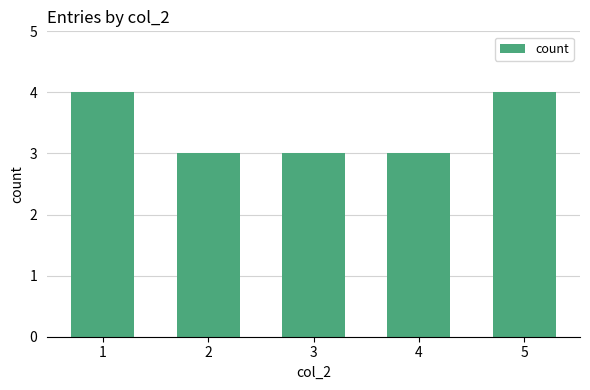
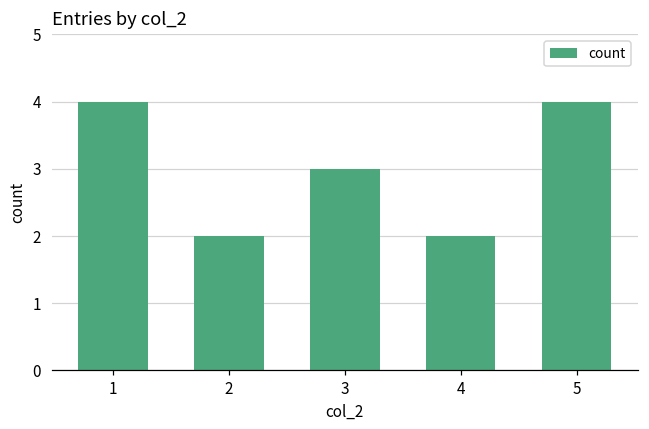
  {
    "1": 4,
-   "2": 3,
+   "2": 2,
    "3": 3,
-   "4": 3,
+   "4": 2,
    "5": 4
  }
